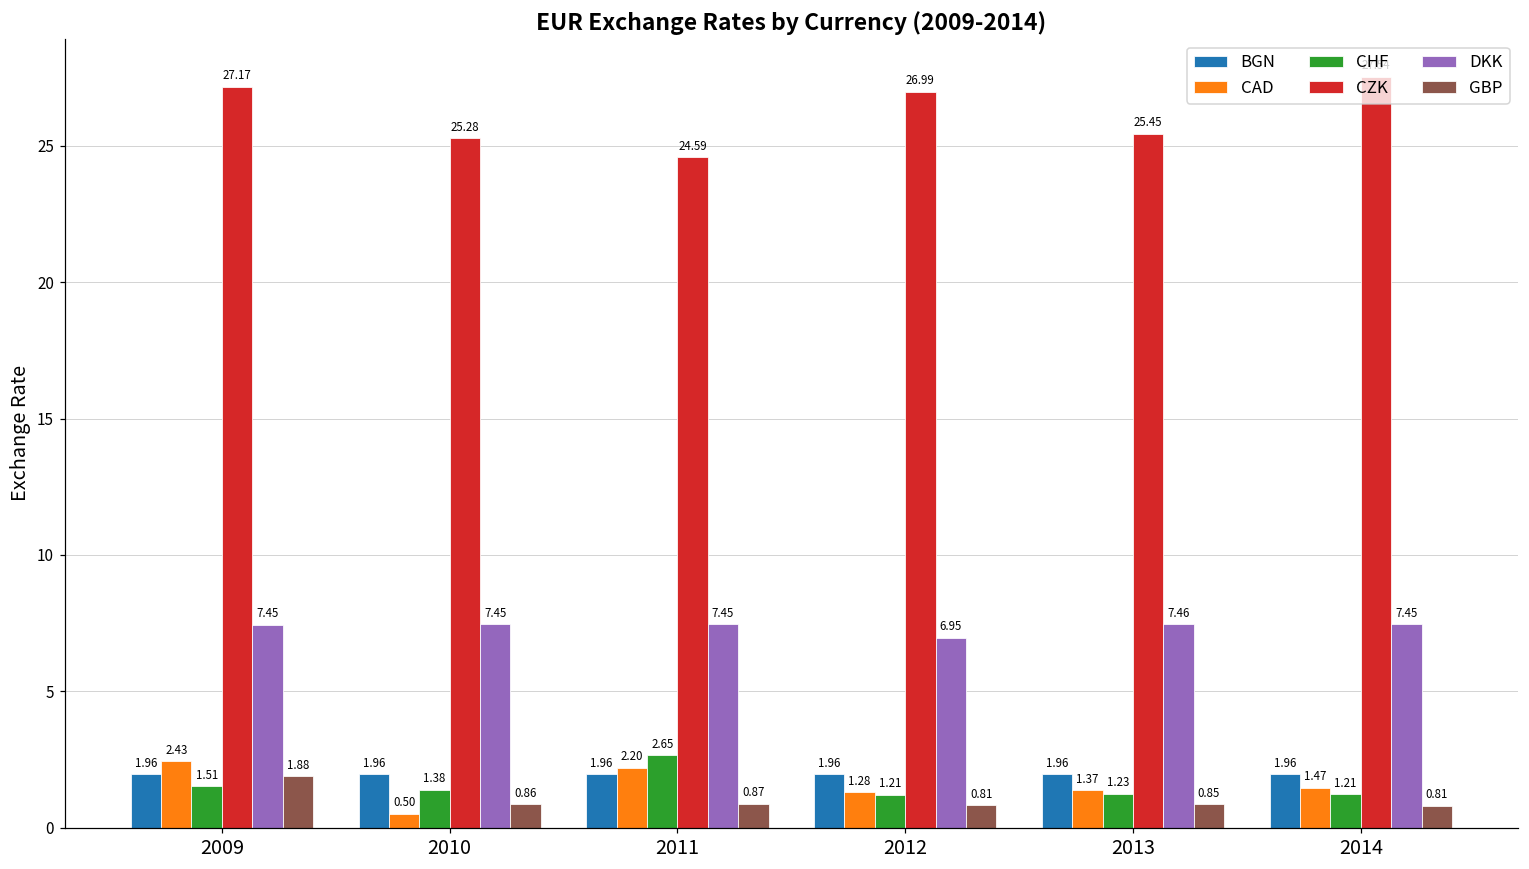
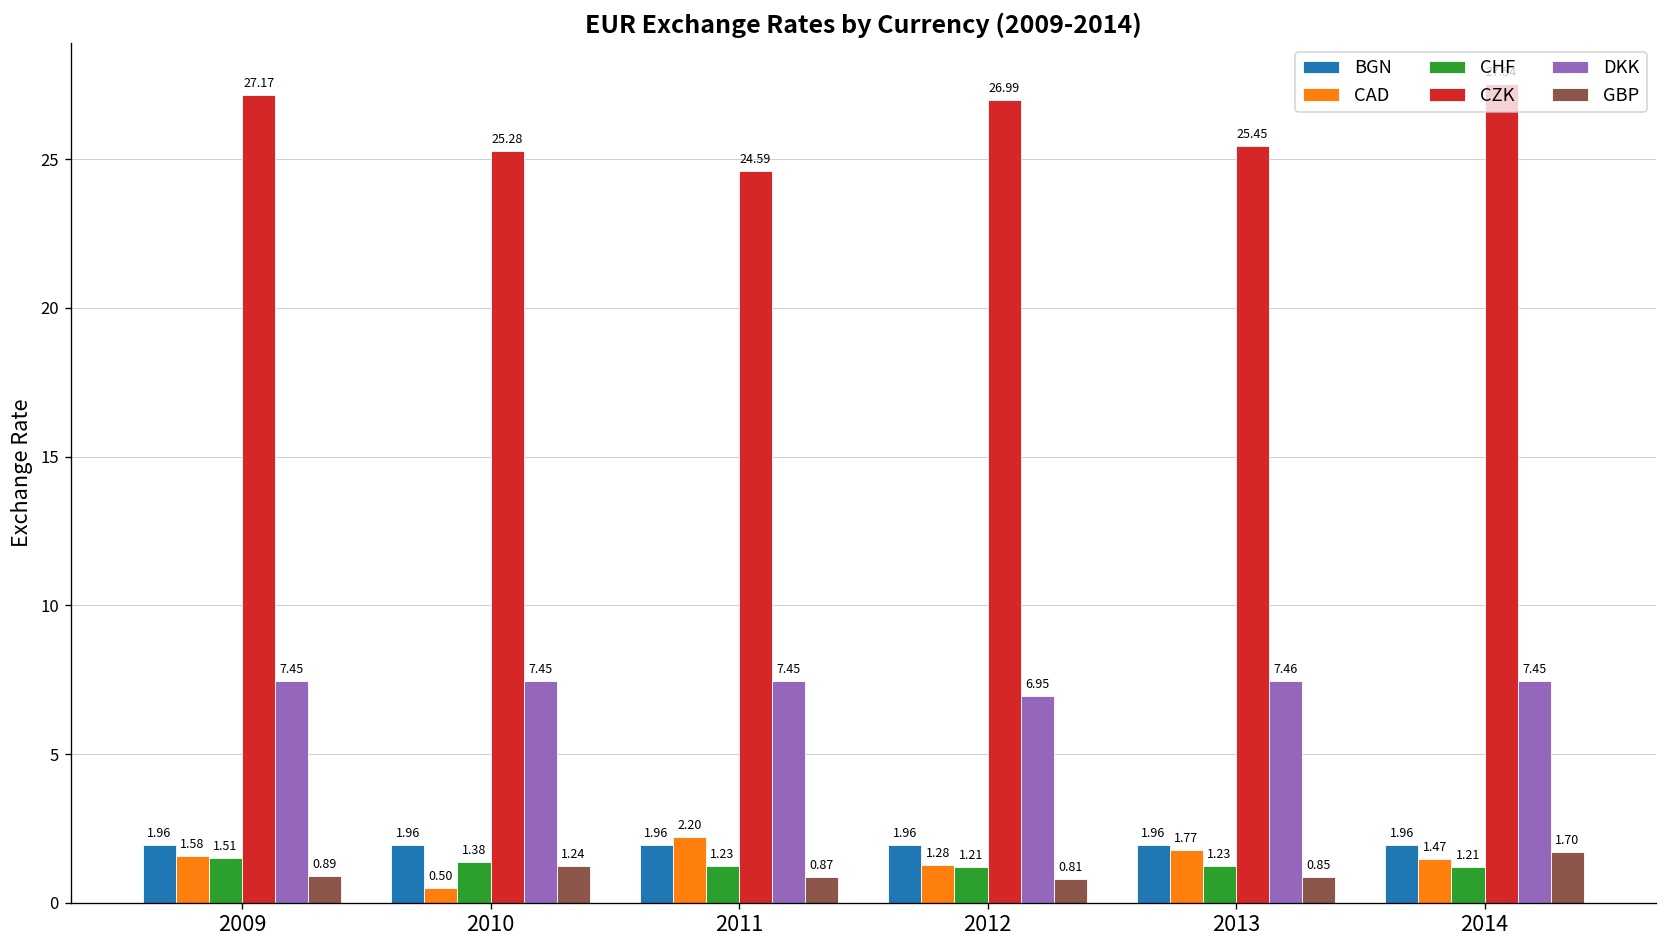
  {
    "BGN": {
      "2009": 1.96,
      "2010": 1.96,
      "2011": 1.96,
      "2012": 1.96,
      "2013": 1.96,
      "2014": 1.96
    },
    "CAD": {
-     "2009": 2.43,
+     "2009": 1.58,
      "2010": 0.50,
      "2011": 2.20,
      "2012": 1.28,
-     "2013": 1.37,
+     "2013": 1.77,
      "2014": 1.47
    },
    "CHF": {
      "2009": 1.51,
      "2010": 1.38,
-     "2011": 2.65,
+     "2011": 1.23,
      "2012": 1.21,
      "2013": 1.23,
      "2014": 1.21
    },
    "CZK": {
      "2009": 27.17,
      "2010": 25.28,
      "2011": 24.59,
      "2012": 26.99,
      "2013": 25.45
    },
    "DKK": {
      "2009": 7.45,
      "2010": 7.45,
      "2011": 7.45,
      "2012": 6.95,
      "2013": 7.46,
      "2014": 7.45
    },
    "GBP": {
-     "2009": 1.88,
-     "2010": 0.86,
+     "2009": 0.89,
+     "2010": 1.24,
      "2011": 0.87,
      "2012": 0.81,
      "2013": 0.85,
-     "2014": 0.81
+     "2014": 1.70
    }
  }
